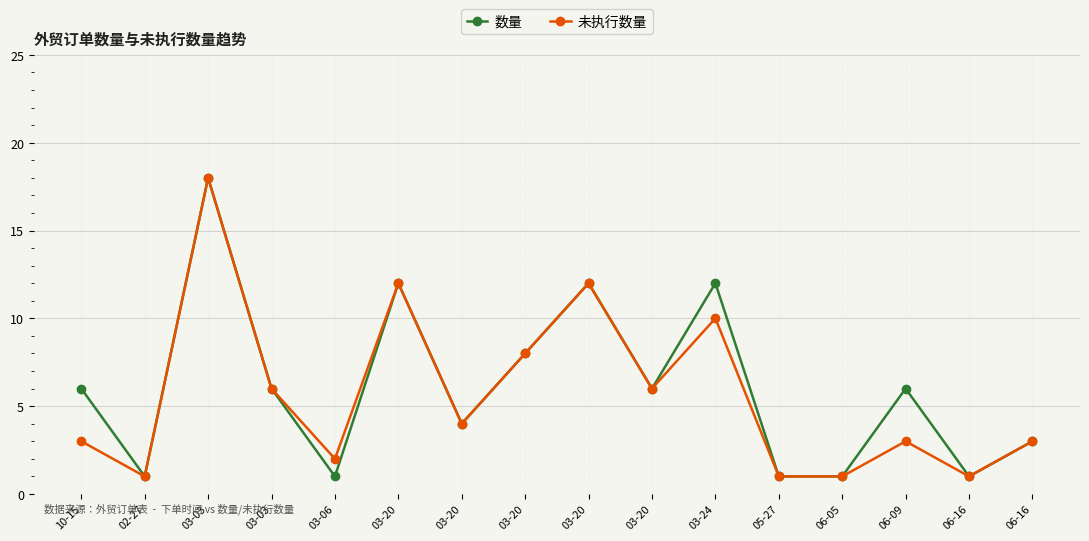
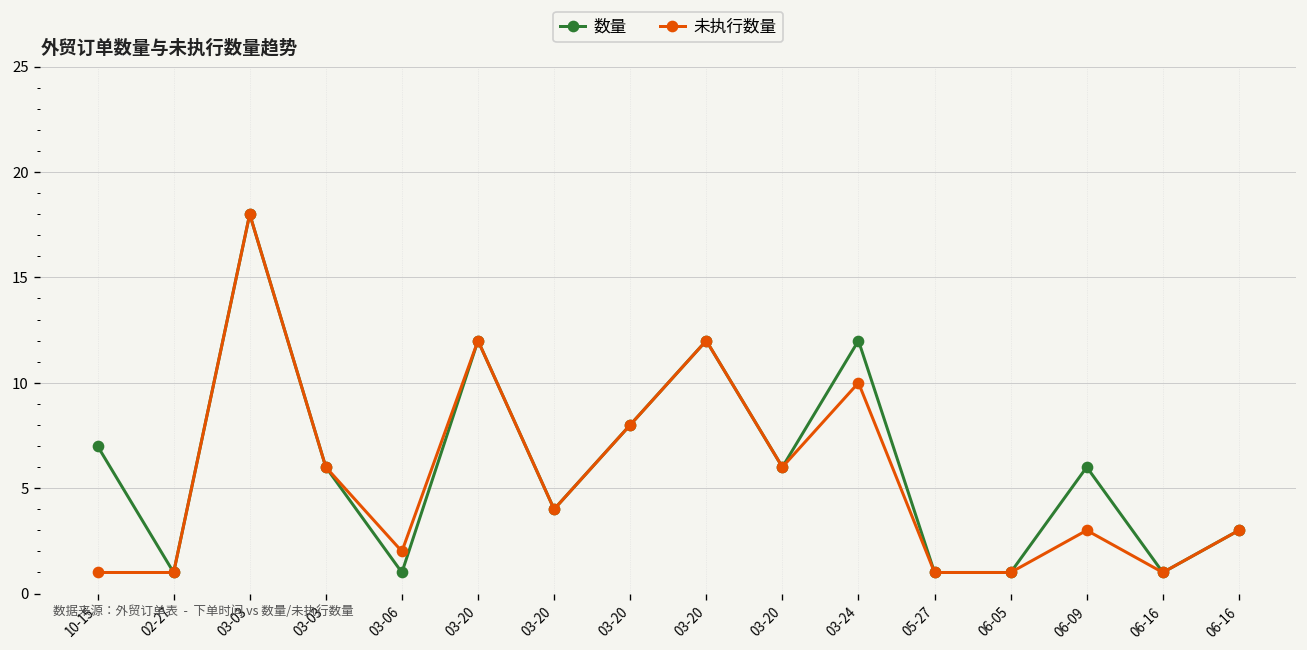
  {
    "数量": {
-     "10-15": 6,
+     "10-15": 7,
      "03-06": 1,
      "03-24": 12,
      "06-09": 6
    },
    "未执行数量": {
-     "10-15": 3,
+     "10-15": 1,
      "03-06": 2,
      "03-24": 10,
      "06-09": 3
    }
  }
